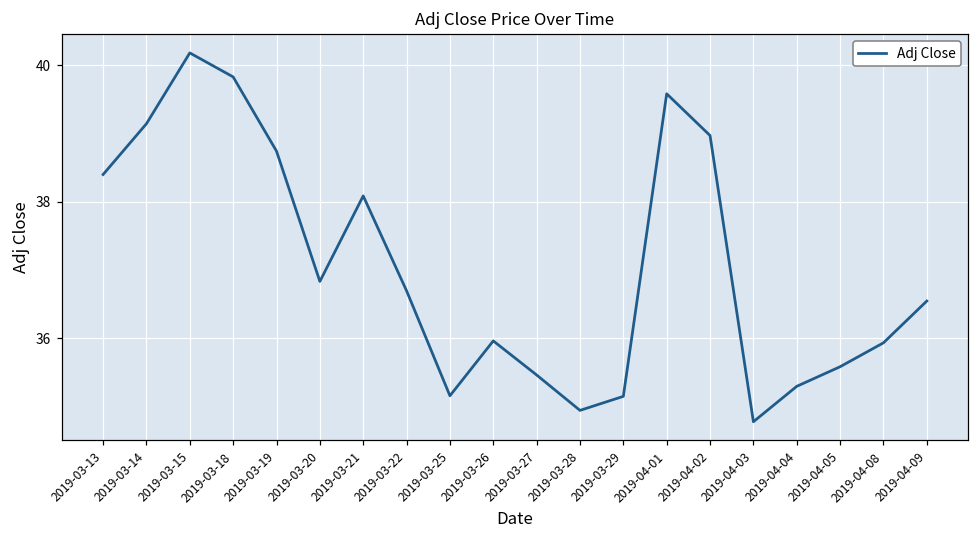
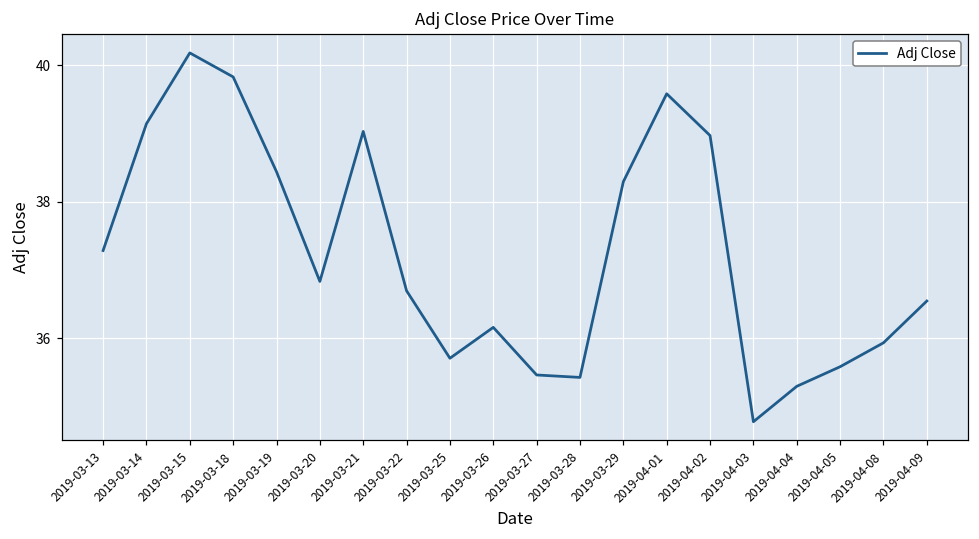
  {
-   "2019-03-13": 38.4,
+   "2019-03-13": 37.3,
    "2019-03-14": 39.1,
    "2019-03-15": 40.2,
    "2019-03-18": 39.8,
-   "2019-03-19": 38.7,
+   "2019-03-19": 38.4,
    "2019-03-20": 36.8,
-   "2019-03-21": 38.1,
+   "2019-03-21": 39.0,
    "2019-03-22": 36.7,
-   "2019-03-25": 35.2,
-   "2019-03-26": 36.0,
+   "2019-03-25": 35.7,
+   "2019-03-26": 36.2,
    "2019-03-27": 35.5,
-   "2019-03-28": 34.9,
-   "2019-03-29": 35.1,
+   "2019-03-28": 35.4,
+   "2019-03-29": 38.3,
    "2019-04-01": 39.6,
    "2019-04-02": 39.0,
    "2019-04-03": 34.8,
    "2019-04-04": 35.3,
    "2019-04-05": 35.6,
    "2019-04-08": 35.9,
    "2019-04-09": 36.5
  }
